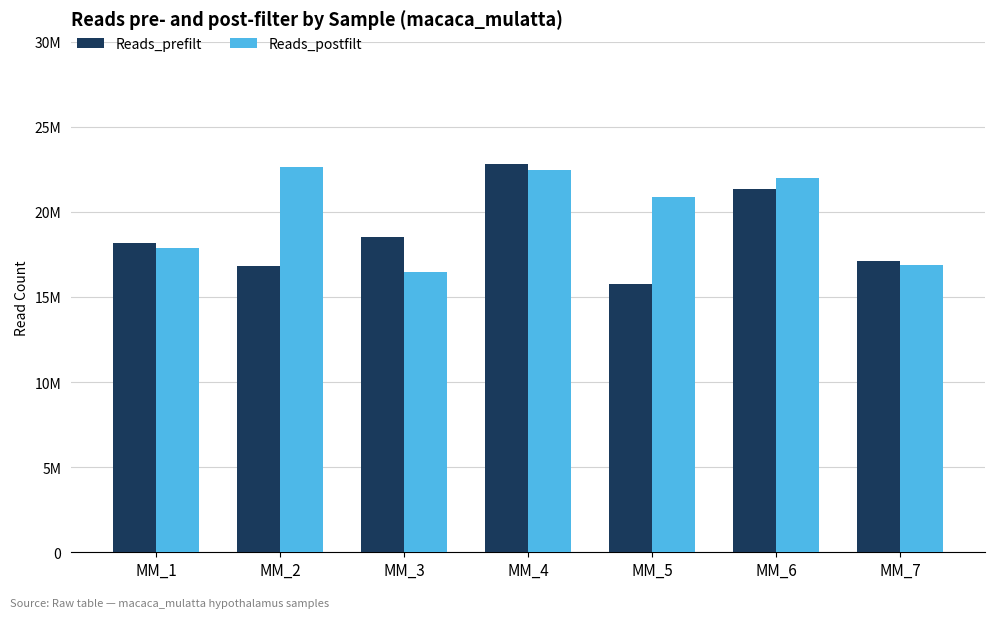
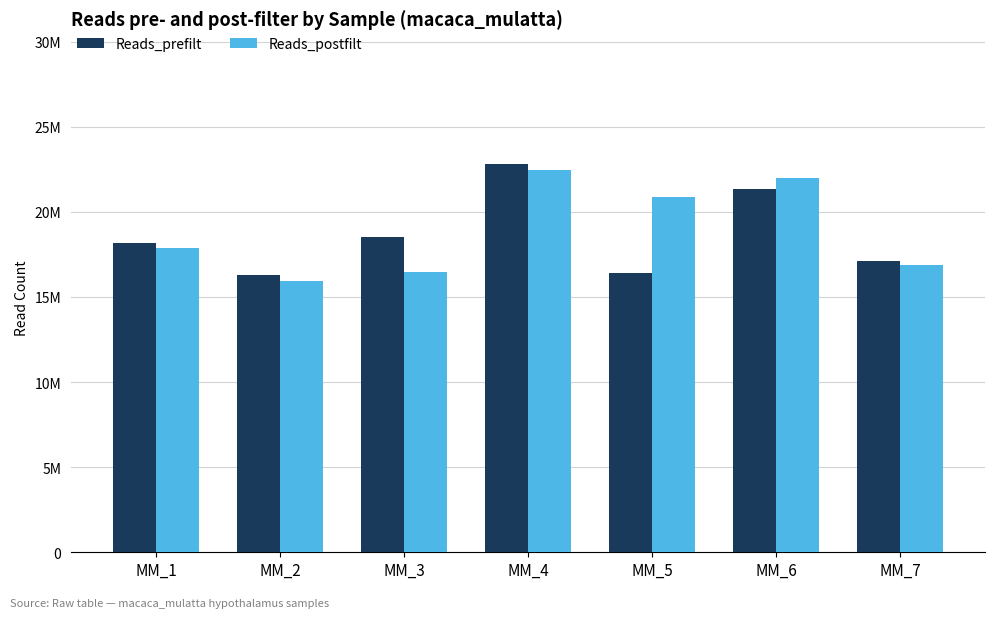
  {
    "Reads_prefilt": {
      "MM_1": 18200000,
-     "MM_2": 16800000,
+     "MM_2": 16300000,
      "MM_3": 18500000,
      "MM_4": 22800000,
-     "MM_5": 15700000,
+     "MM_5": 16400000,
      "MM_6": 21400000,
      "MM_7": 17100000
    },
    "Reads_postfilt": {
      "MM_1": 17900000,
-     "MM_2": 22600000,
+     "MM_2": 16000000,
      "MM_3": 16500000,
      "MM_4": 22500000,
      "MM_5": 20900000,
      "MM_6": 22000000,
      "MM_7": 16900000
    }
  }
